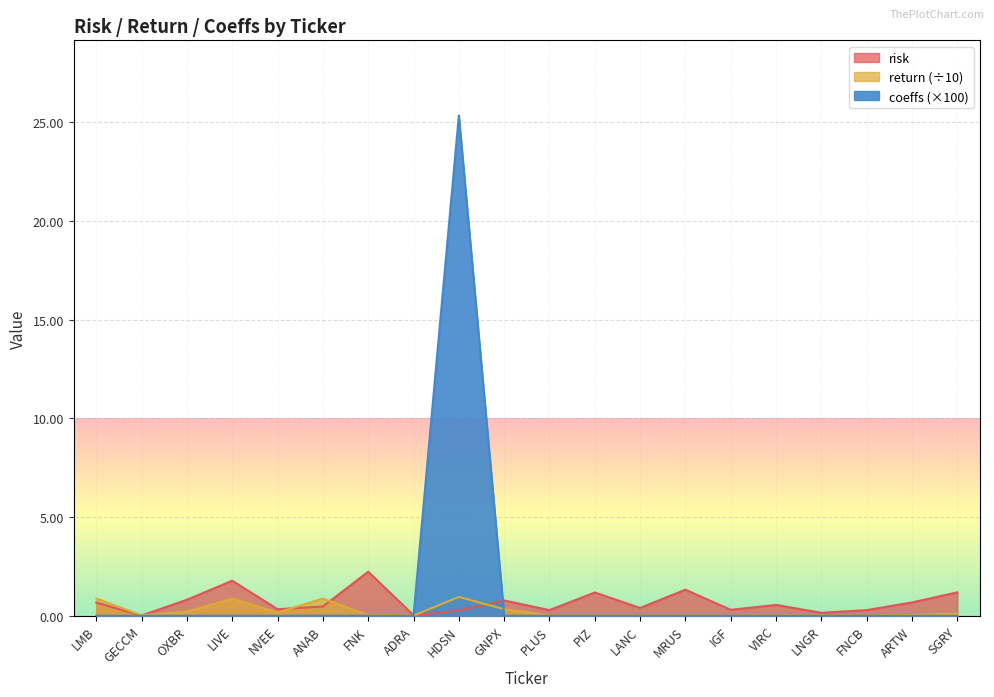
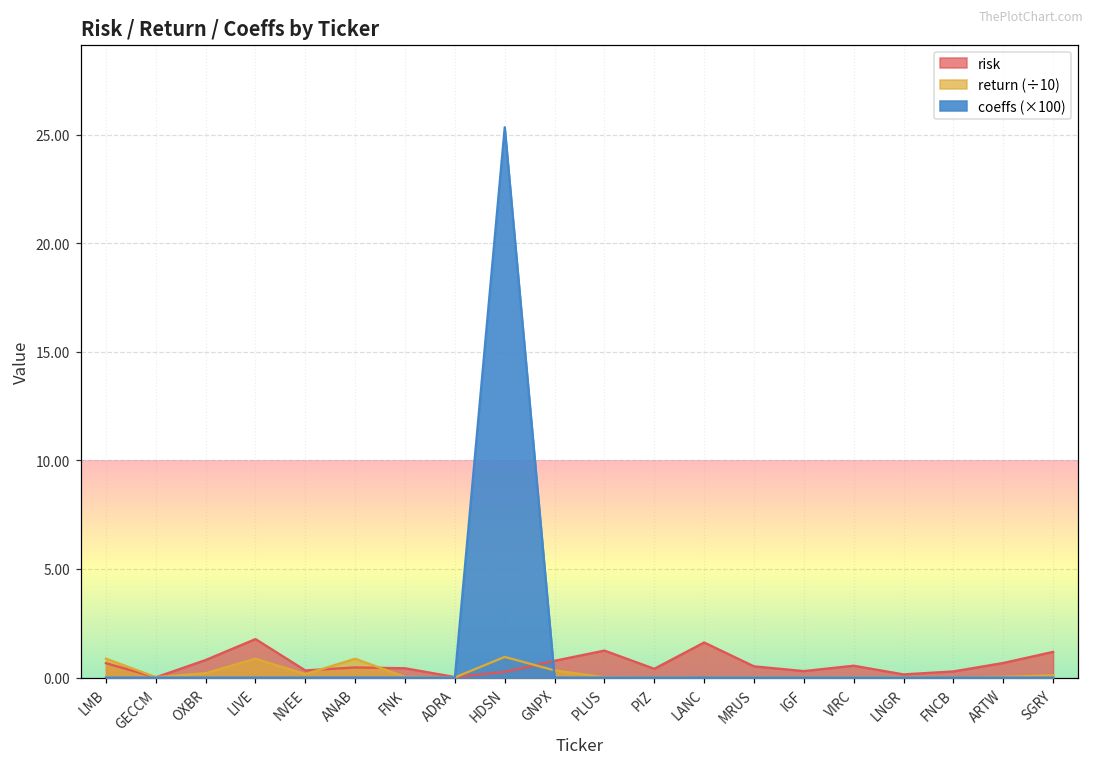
  {
    "risk": {
      "LMB": 0.7,
      "OXBR": 0.8,
      "LIVE": 1.8,
      "NVEE": 0.3,
      "ANAB": 0.5,
-     "FNK": 2.2,
+     "FNK": 0.4,
      "HDSN": 0.3,
      "GNPX": 0.8,
-     "PLUS": 0.3,
-     "PIZ": 1.2,
-     "LANC": 0.4,
-     "MRUS": 1.3,
+     "PLUS": 1.2,
+     "PIZ": 0.4,
+     "LANC": 1.6,
+     "MRUS": 0.5,
      "IGF": 0.3,
      "VIRC": 0.5,
      "LNGR": 0.1,
      "FNCB": 0.3,
      "ARTW": 0.7,
      "SGRY": 1.2
    },
    "return (÷10)": {
      "LMB": 0.9,
      "OXBR": 0.2,
      "LIVE": 0.9,
      "NVEE": 0.2,
      "ANAB": 0.9,
      "HDSN": 1.0,
      "GNPX": 0.3
    },
    "coeffs (×100)": {
      "LMB": 0.0,
      "OXBR": 0.0,
      "LIVE": 0.0,
      "NVEE": 0.0,
      "ANAB": 0.0,
      "HDSN": 25.3,
      "GNPX": 0.0
    }
  }
